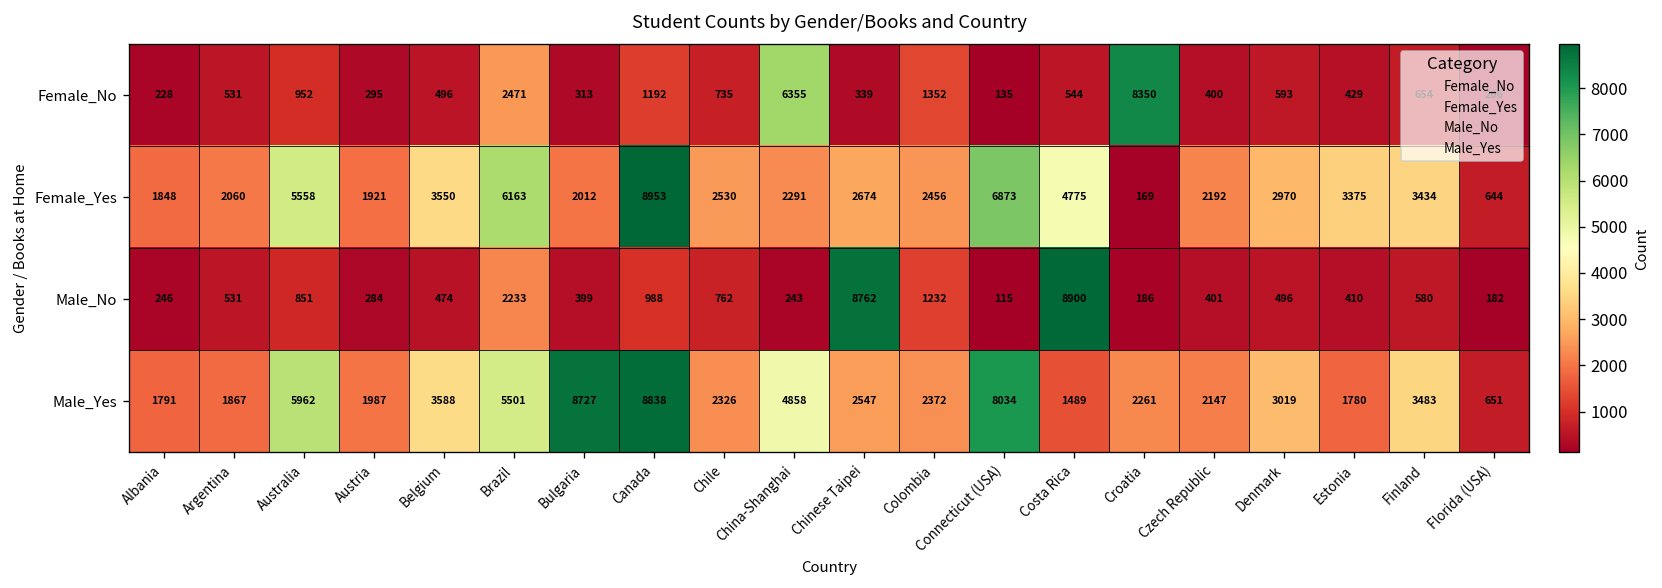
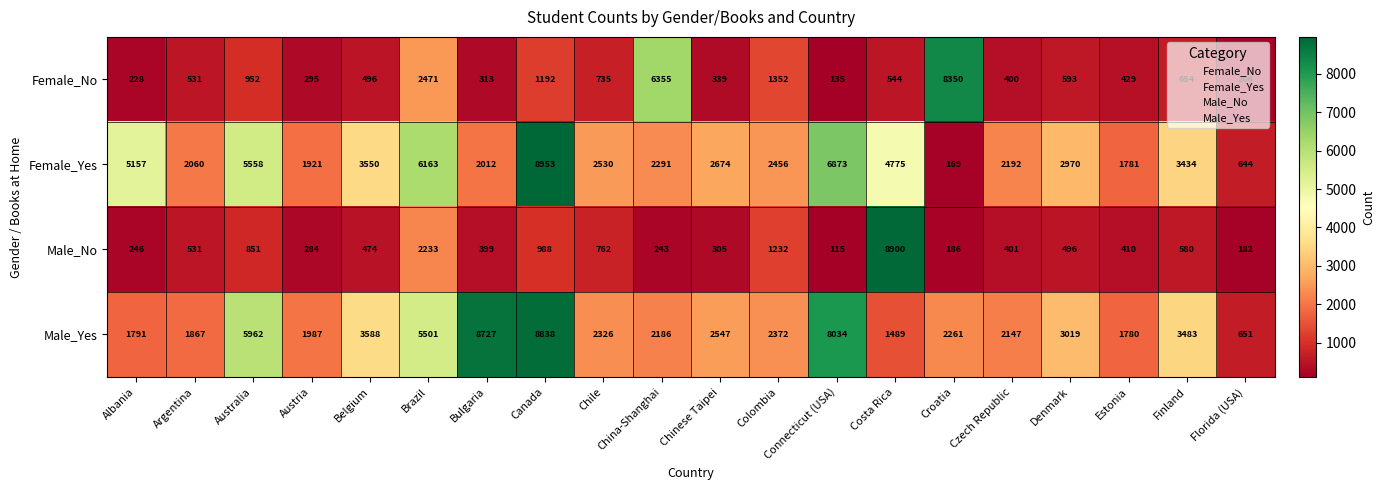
  {
    "Female_No": {
      "Albania": 228,
      "Argentina": 531,
      "Australia": 952,
      "Austria": 295,
      "Belgium": 496,
      "Brazil": 2471,
      "Bulgaria": 313,
      "Canada": 1192,
      "Chile": 735,
      "China-Shanghai": 6355,
      "Chinese Taipei": 339,
      "Colombia": 1352,
      "Connecticut (USA)": 135,
      "Costa Rica": 544,
      "Croatia": 8350,
      "Czech Republic": 400,
      "Denmark": 593,
      "Estonia": 429
    },
    "Female_Yes": {
-     "Albania": 1848,
+     "Albania": 5157,
      "Argentina": 2060,
      "Australia": 5558,
      "Austria": 1921,
      "Belgium": 3550,
      "Brazil": 6163,
      "Bulgaria": 2012,
      "Canada": 8953,
      "Chile": 2530,
      "China-Shanghai": 2291,
      "Chinese Taipei": 2674,
      "Colombia": 2456,
      "Connecticut (USA)": 6873,
      "Costa Rica": 4775,
      "Croatia": 169,
      "Czech Republic": 2192,
      "Denmark": 2970,
-     "Estonia": 3375,
+     "Estonia": 1781,
      "Finland": 3434,
      "Florida (USA)": 644
    },
    "Male_No": {
      "Albania": 246,
      "Argentina": 531,
      "Australia": 851,
      "Austria": 284,
      "Belgium": 474,
      "Brazil": 2233,
      "Bulgaria": 399,
      "Canada": 988,
      "Chile": 762,
      "China-Shanghai": 243,
-     "Chinese Taipei": 8762,
+     "Chinese Taipei": 305,
      "Colombia": 1232,
      "Connecticut (USA)": 115,
      "Costa Rica": 8900,
      "Croatia": 186,
      "Czech Republic": 401,
      "Denmark": 496,
      "Estonia": 410,
      "Finland": 580,
      "Florida (USA)": 182
    },
    "Male_Yes": {
      "Albania": 1791,
      "Argentina": 1867,
      "Australia": 5962,
      "Austria": 1987,
      "Belgium": 3588,
      "Brazil": 5501,
      "Bulgaria": 8727,
      "Canada": 8838,
      "Chile": 2326,
-     "China-Shanghai": 4858,
+     "China-Shanghai": 2186,
      "Chinese Taipei": 2547,
      "Colombia": 2372,
      "Connecticut (USA)": 8034,
      "Costa Rica": 1489,
      "Croatia": 2261,
      "Czech Republic": 2147,
      "Denmark": 3019,
      "Estonia": 1780,
      "Finland": 3483,
      "Florida (USA)": 651
    }
  }
